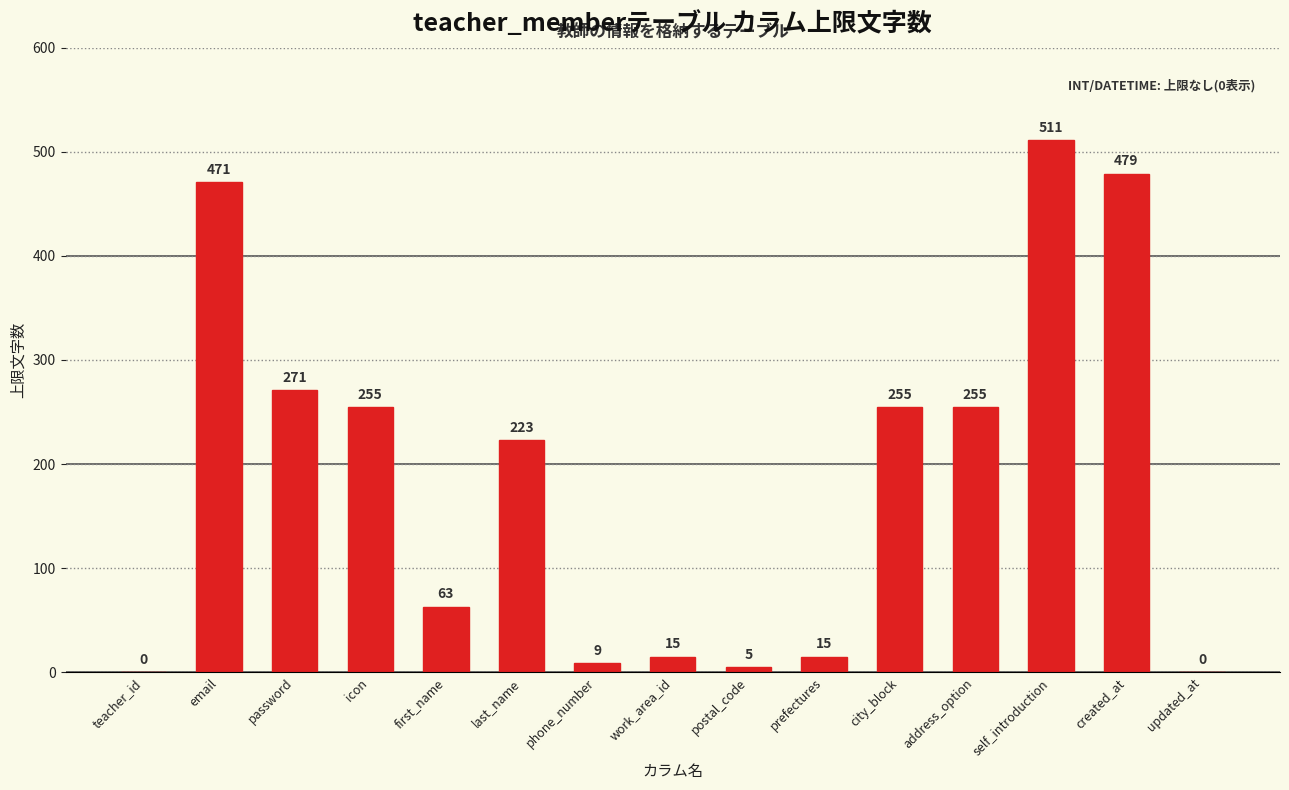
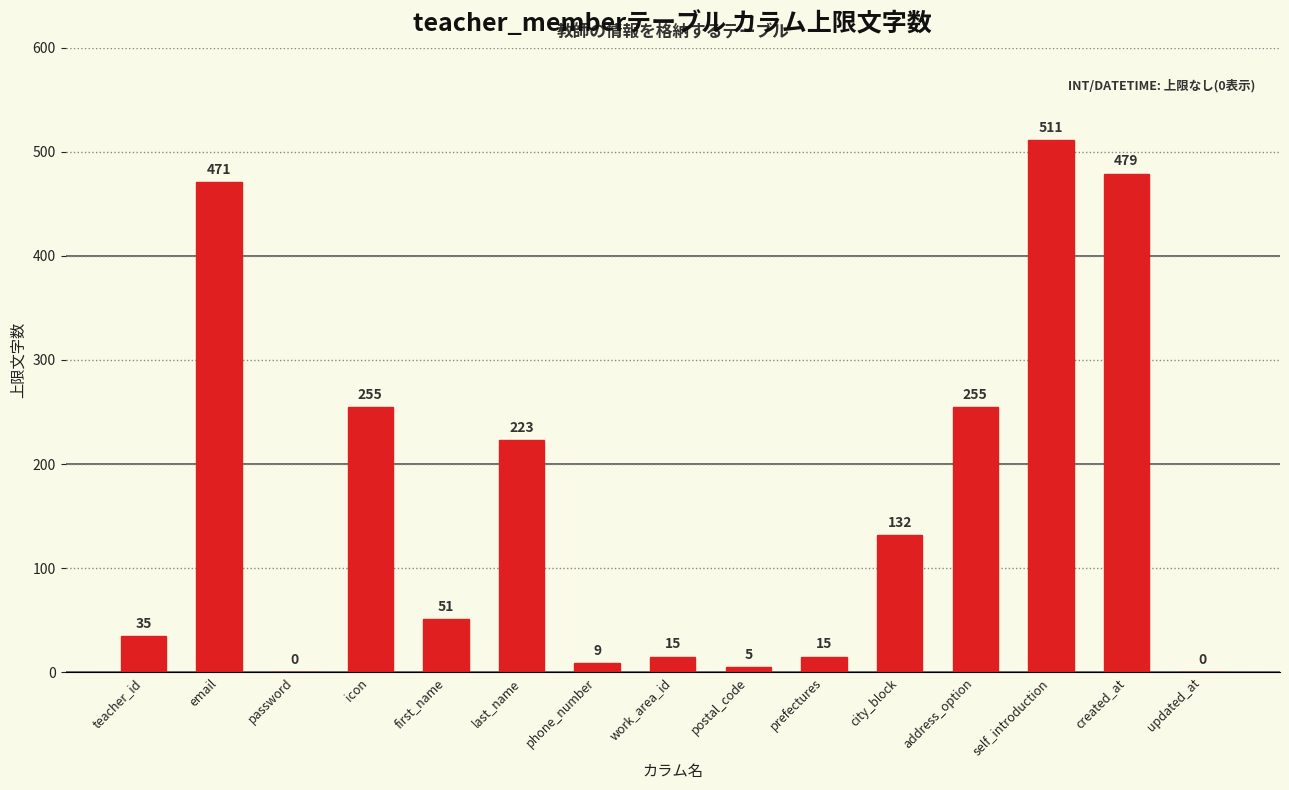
  {
-   "teacher_id": 0,
+   "teacher_id": 35,
    "email": 471,
-   "password": 271,
+   "password": 0,
    "icon": 255,
-   "first_name": 63,
+   "first_name": 51,
    "last_name": 223,
    "phone_number": 9,
    "work_area_id": 15,
    "postal_code": 5,
    "prefectures": 15,
-   "city_block": 255,
+   "city_block": 132,
    "address_option": 255,
    "self_introduction": 511,
    "created_at": 479,
    "updated_at": 0
  }
